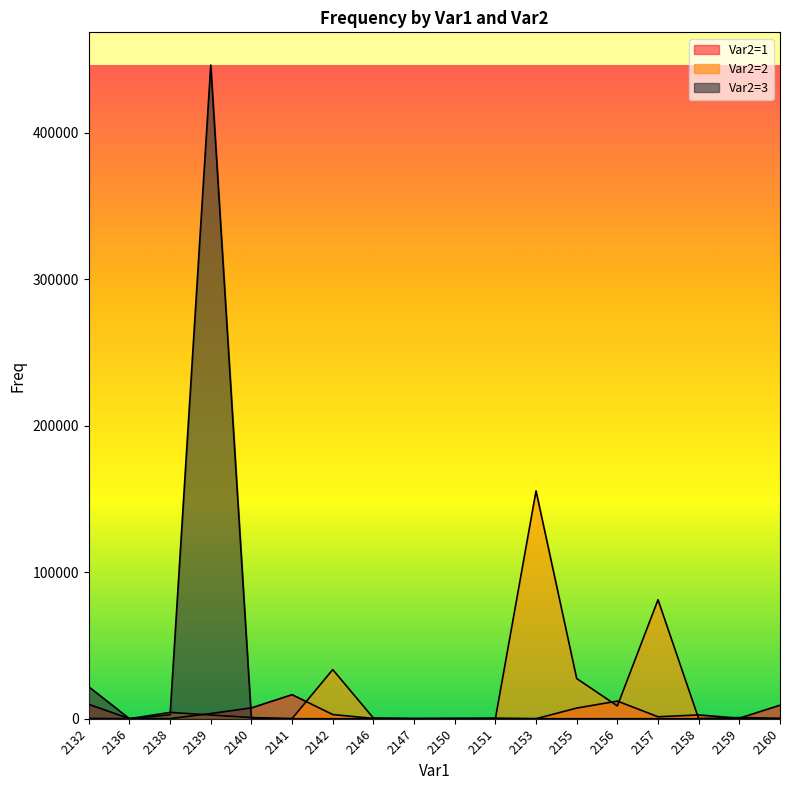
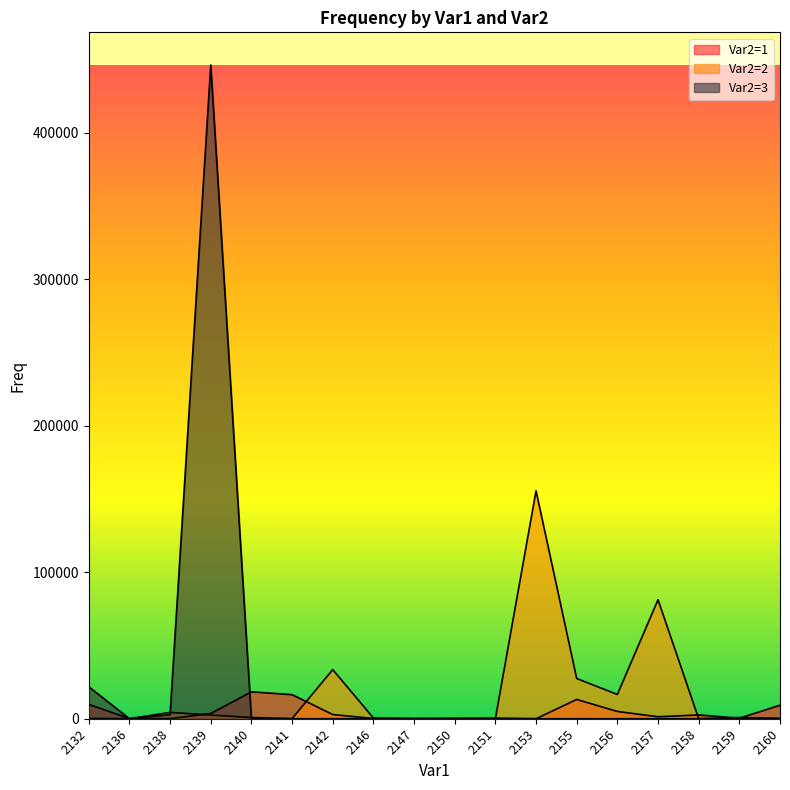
  {
    "Var2=1": {
      "2132": 10000,
      "2138": 0,
-     "2140": 7000,
+     "2140": 18000,
      "2141": 16000,
      "2142": 3000,
-     "2155": 7000,
-     "2156": 12000,
+     "2155": 13000,
+     "2156": 5000,
      "2158": 3000,
      "2160": 9000
    },
    "Var2=2": {
      "2132": 0,
      "2142": 34000,
      "2153": 156000,
      "2155": 27000,
-     "2156": 9000,
+     "2156": 17000,
      "2157": 81000
    },
    "Var2=3": {
      "2132": 22000,
      "2139": 446000,
      "2142": 0,
      "2155": 0,
      "2156": 0
    }
  }
